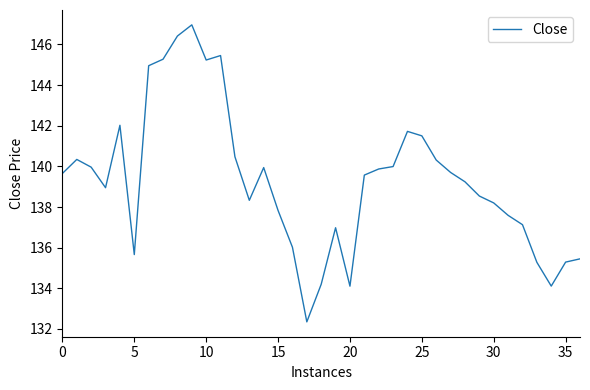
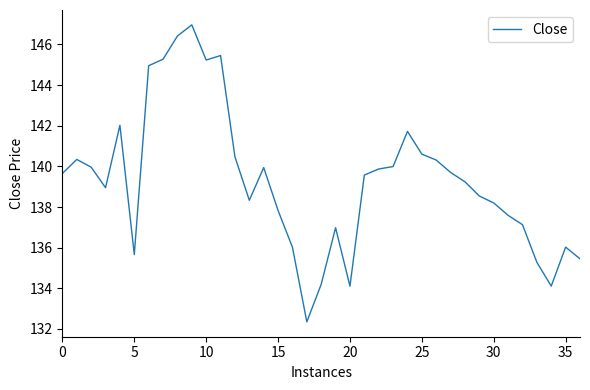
  {
    "0": 139.6,
    "5": 135.7,
    "10": 145.2,
    "15": 137.8,
    "20": 134.1,
-   "25": 141.5,
+   "25": 140.6,
    "30": 138.2,
-   "35": 135.3
+   "35": 136.0
  }
